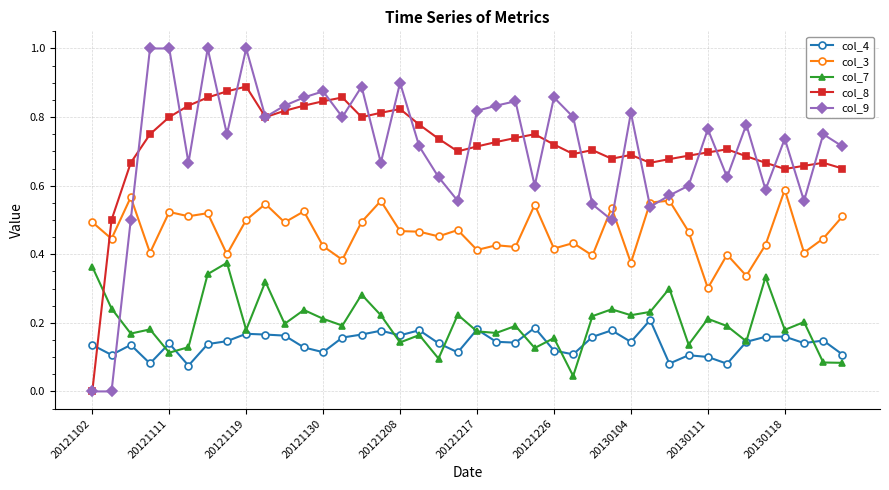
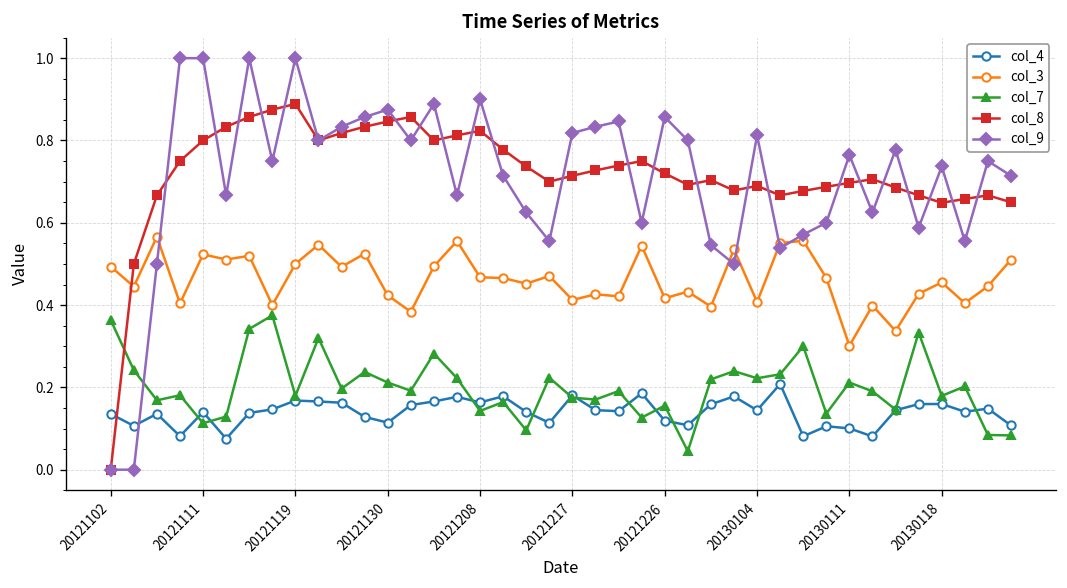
  {
    "col_4": {
      "20121102": 0.14,
      "20121111": 0.14,
      "20121119": 0.17,
      "20121130": 0.11,
      "20121208": 0.16,
      "20121226": 0.12,
      "20130104": 0.14,
      "20130111": 0.10,
      "20130118": 0.16
    },
    "col_3": {
      "20121102": 0.49,
      "20121111": 0.52,
      "20121119": 0.50,
      "20121130": 0.42,
      "20121208": 0.47,
      "20121217": 0.41,
      "20121226": 0.42,
-     "20130104": 0.37,
+     "20130104": 0.41,
      "20130111": 0.30,
-     "20130118": 0.59
+     "20130118": 0.46
    },
    "col_7": {
      "20121102": 0.36,
      "20121111": 0.11,
      "20121119": 0.18,
      "20121130": 0.21,
      "20121208": 0.14,
      "20121226": 0.16,
      "20130104": 0.22,
      "20130111": 0.21,
      "20130118": 0.18
    },
    "col_8": {
      "20121111": 0.80,
      "20121119": 0.89,
      "20121130": 0.85,
      "20121208": 0.82,
      "20121217": 0.71,
      "20121226": 0.72,
      "20130104": 0.69,
      "20130111": 0.70,
      "20130118": 0.65
    },
    "col_9": {
      "20121111": 1.00,
      "20121119": 1.00,
      "20121130": 0.88,
      "20121208": 0.90,
      "20121217": 0.82,
      "20121226": 0.86,
      "20130104": 0.81,
      "20130111": 0.76,
      "20130118": 0.74
    }
  }
